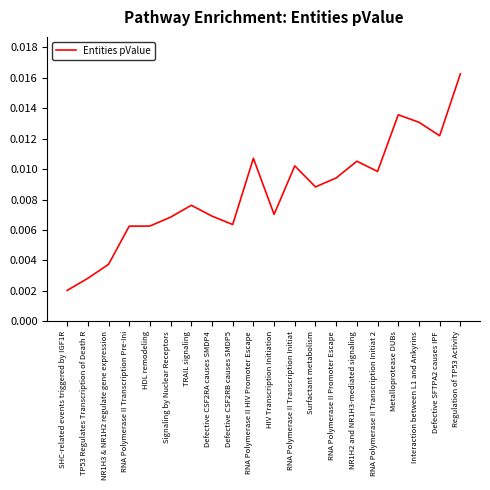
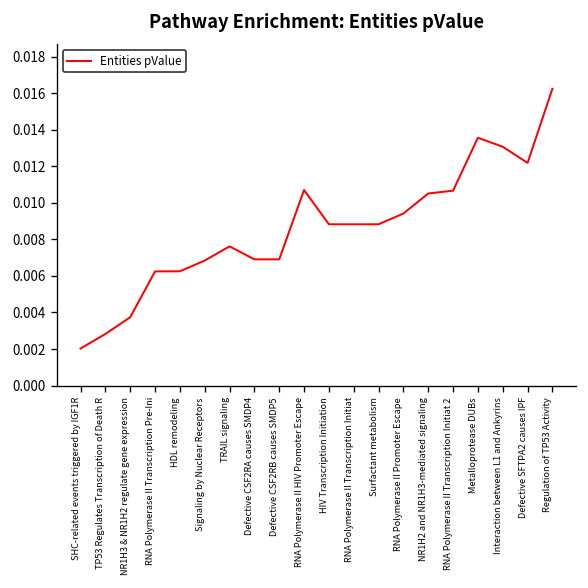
  {
    "SHC-related events triggered by IGF1R": 0.0020,
    "TP53 Regulates Transcription of Death R": 0.0028,
    "NR1H3 & NR1H2 regulate gene expression": 0.0037,
    "RNA Polymerase II Transcription Pre-Ini": 0.0063,
    "HDL remodeling": 0.0063,
    "Signaling by Nuclear Receptors": 0.0068,
    "TRAIL signaling": 0.0076,
    "Defective CSF2RA causes SMDP4": 0.0069,
-   "Defective CSF2RB causes SMDP5": 0.0064,
+   "Defective CSF2RB causes SMDP5": 0.0069,
    "RNA Polymerase II HIV Promoter Escape": 0.0107,
-   "HIV Transcription Initiation": 0.0070,
-   "RNA Polymerase II Transcription Initiat": 0.0102,
+   "HIV Transcription Initiation": 0.0088,
+   "RNA Polymerase II Transcription Initiat": 0.0088,
    "Surfactant metabolism": 0.0088,
    "RNA Polymerase II Promoter Escape": 0.0094,
    "NR1H2 and NR1H3-mediated signaling": 0.0105,
-   "RNA Polymerase II Transcription Initiat 2": 0.0098,
+   "RNA Polymerase II Transcription Initiat 2": 0.0107,
    "Metalloprotease DUBs": 0.0136,
    "Interaction between L1 and Ankyrins": 0.0131,
    "Defective SFTPA2 causes IPF": 0.0122,
    "Regulation of TP53 Activity": 0.0163
  }
